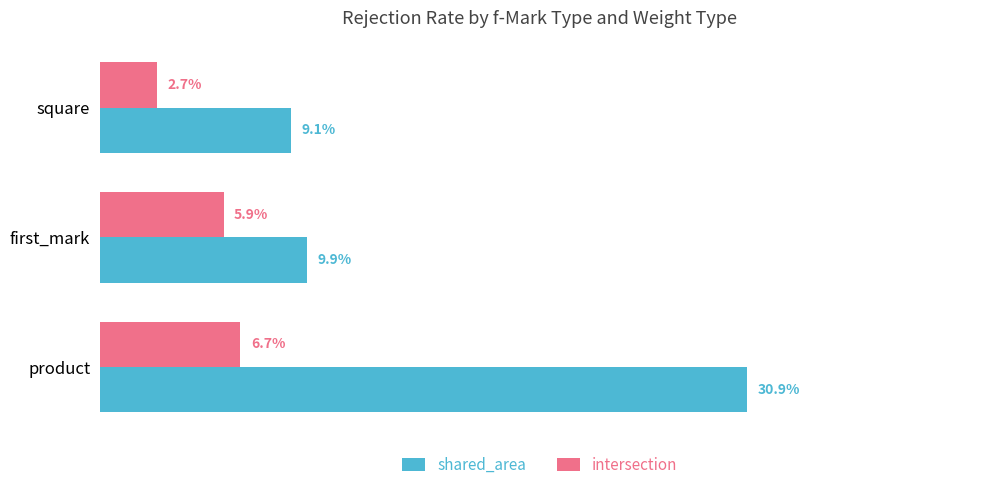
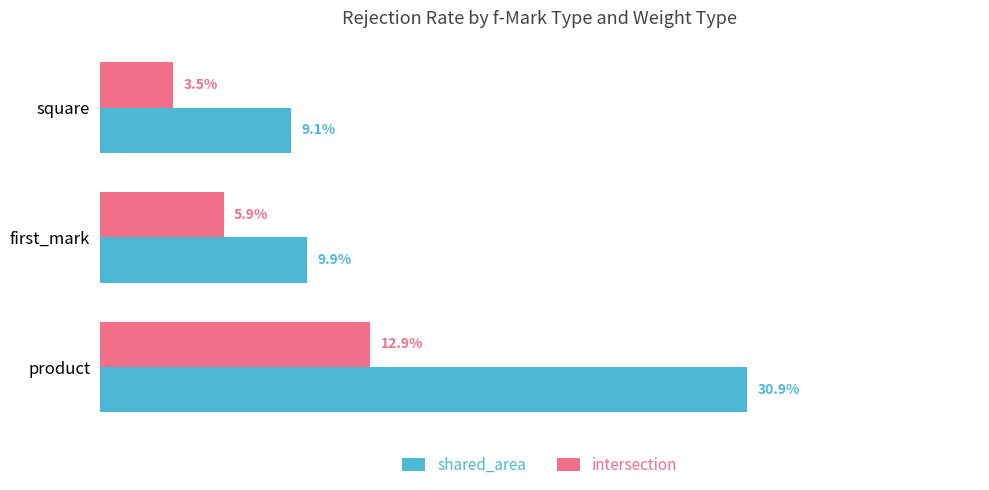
  {
    "shared_area": {
      "square": "9.1%",
      "first_mark": "9.9%",
      "product": "30.9%"
    },
    "intersection": {
-     "square": "2.7%",
+     "square": "3.5%",
      "first_mark": "5.9%",
-     "product": "6.7%"
+     "product": "12.9%"
    }
  }
